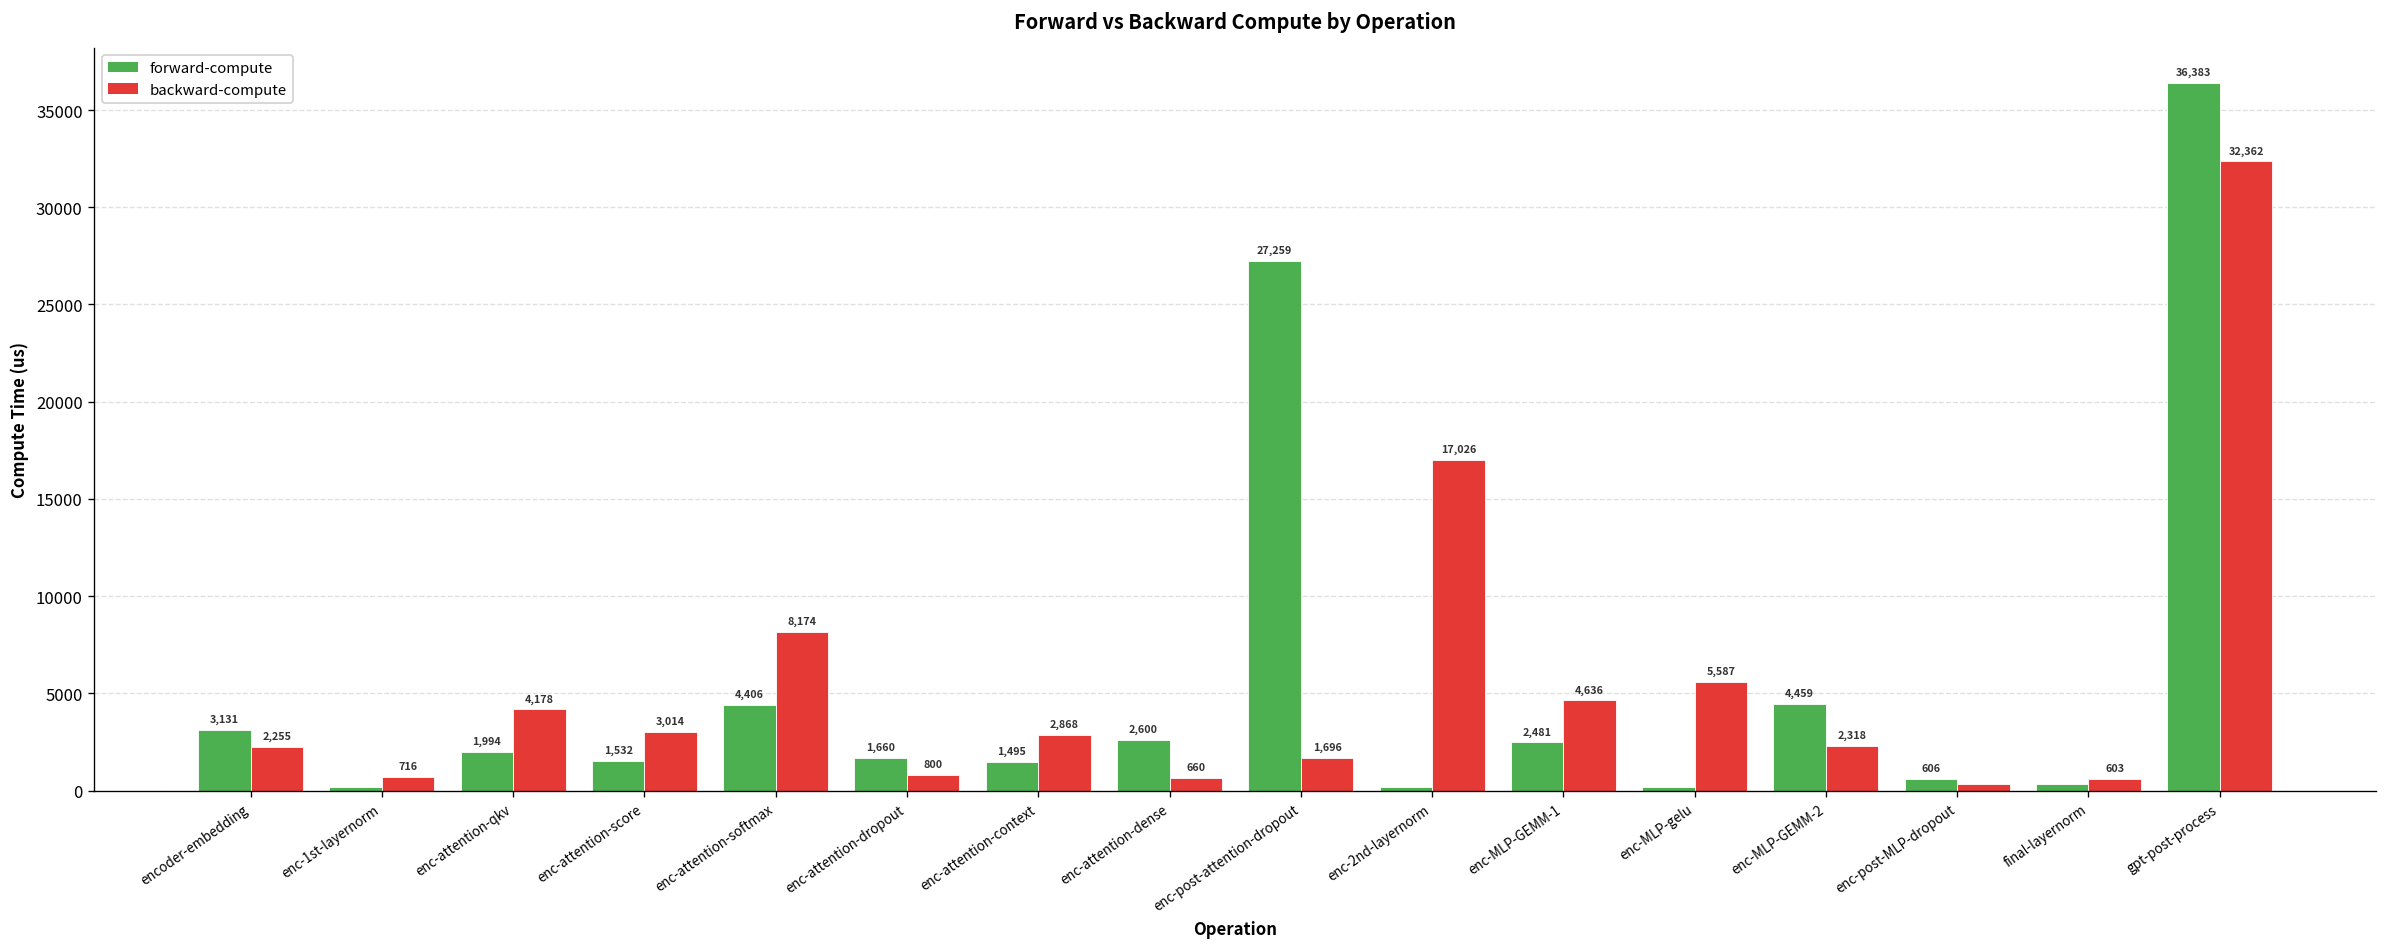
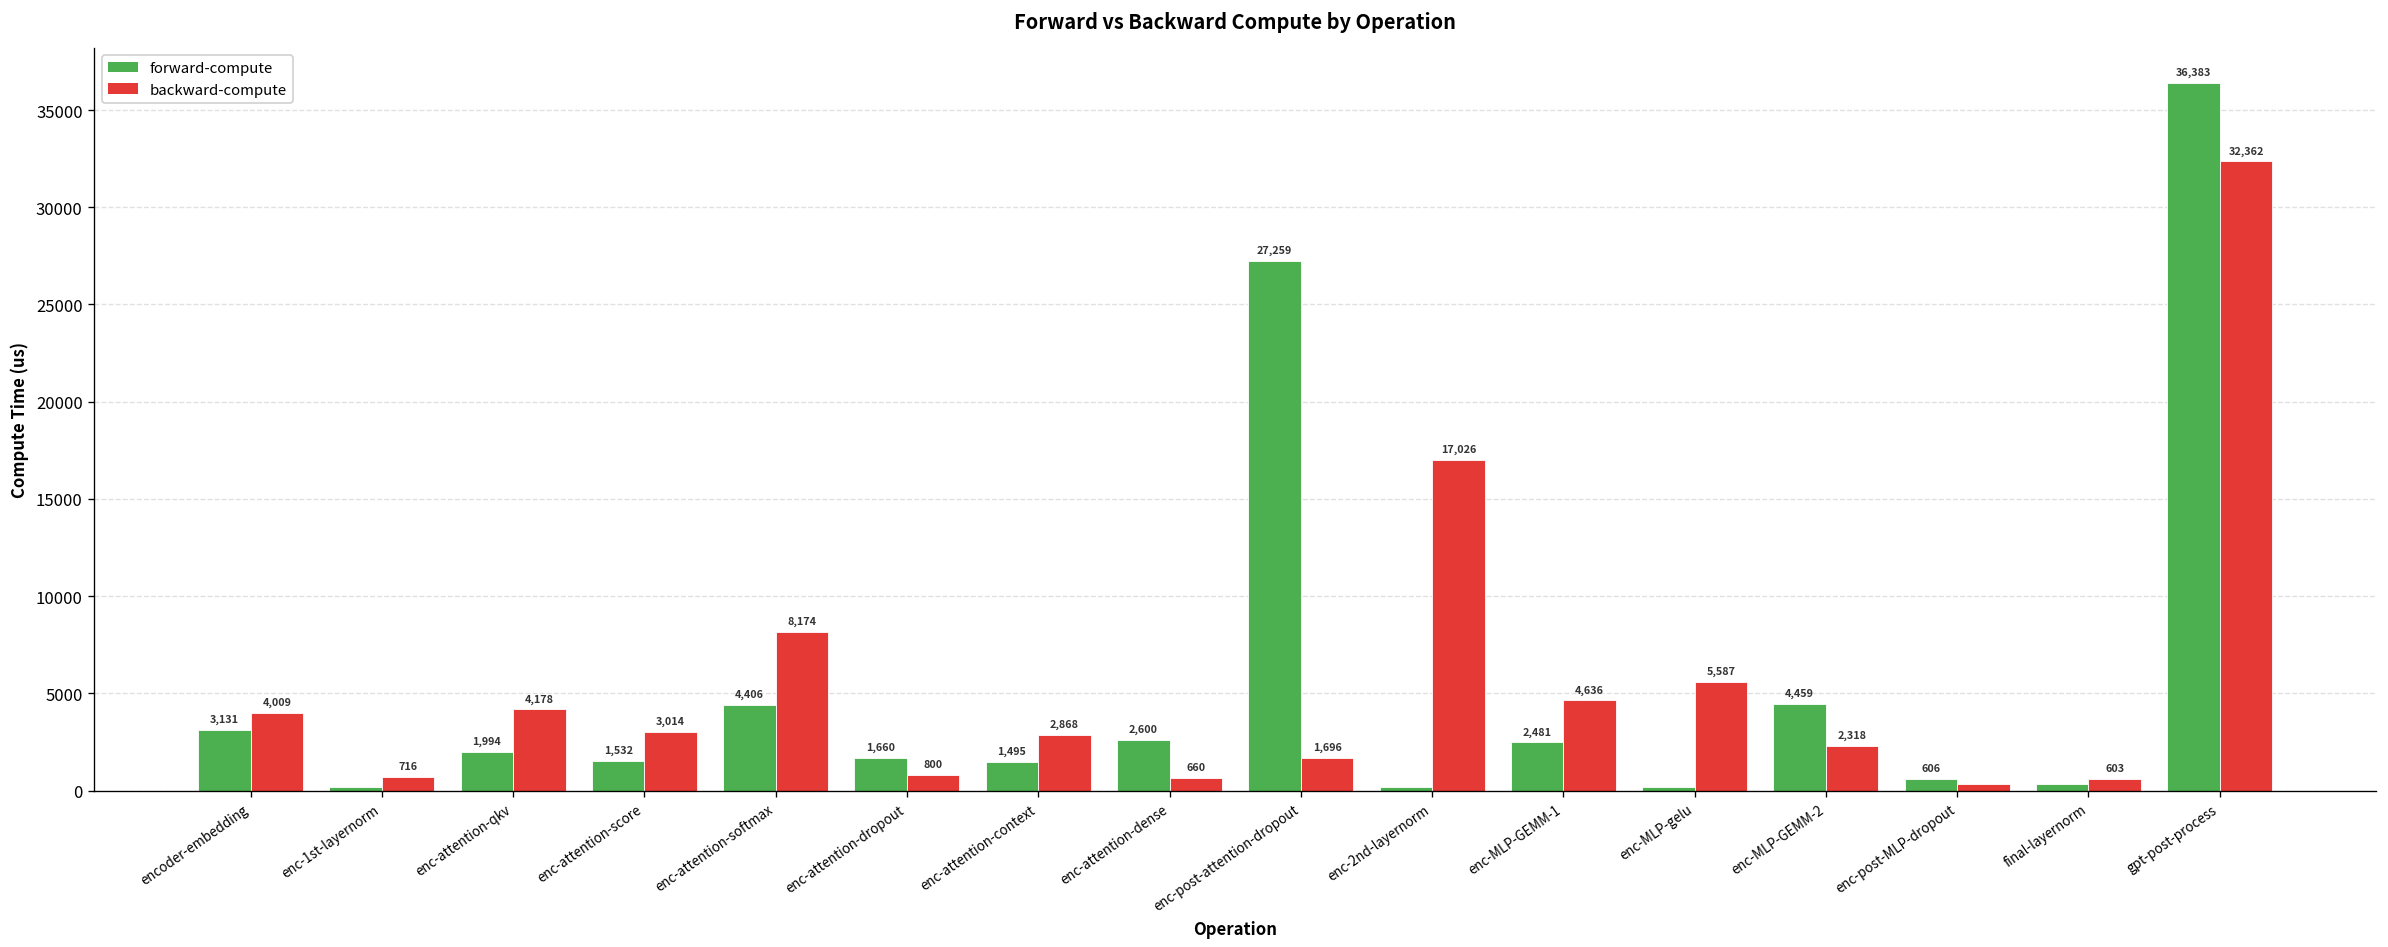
  {
    "forward-compute": {
      "encoder-embedding": "3,131",
      "enc-attention-qkv": "1,994",
      "enc-attention-score": "1,532",
      "enc-attention-softmax": "4,406",
      "enc-attention-dropout": "1,660",
      "enc-attention-context": "1,495",
      "enc-attention-dense": "2,600",
      "enc-post-attention-dropout": "27,259",
      "enc-MLP-GEMM-1": "2,481",
      "enc-MLP-GEMM-2": "4,459",
      "enc-post-MLP-dropout": "606",
      "gpt-post-process": "36,383"
    },
    "backward-compute": {
-     "encoder-embedding": "2,255",
+     "encoder-embedding": "4,009",
      "enc-1st-layernorm": "716",
      "enc-attention-qkv": "4,178",
      "enc-attention-score": "3,014",
      "enc-attention-softmax": "8,174",
      "enc-attention-dropout": "800",
      "enc-attention-context": "2,868",
      "enc-attention-dense": "660",
      "enc-post-attention-dropout": "1,696",
      "enc-2nd-layernorm": "17,026",
      "enc-MLP-GEMM-1": "4,636",
      "enc-MLP-gelu": "5,587",
      "enc-MLP-GEMM-2": "2,318",
      "final-layernorm": "603",
      "gpt-post-process": "32,362"
    }
  }
